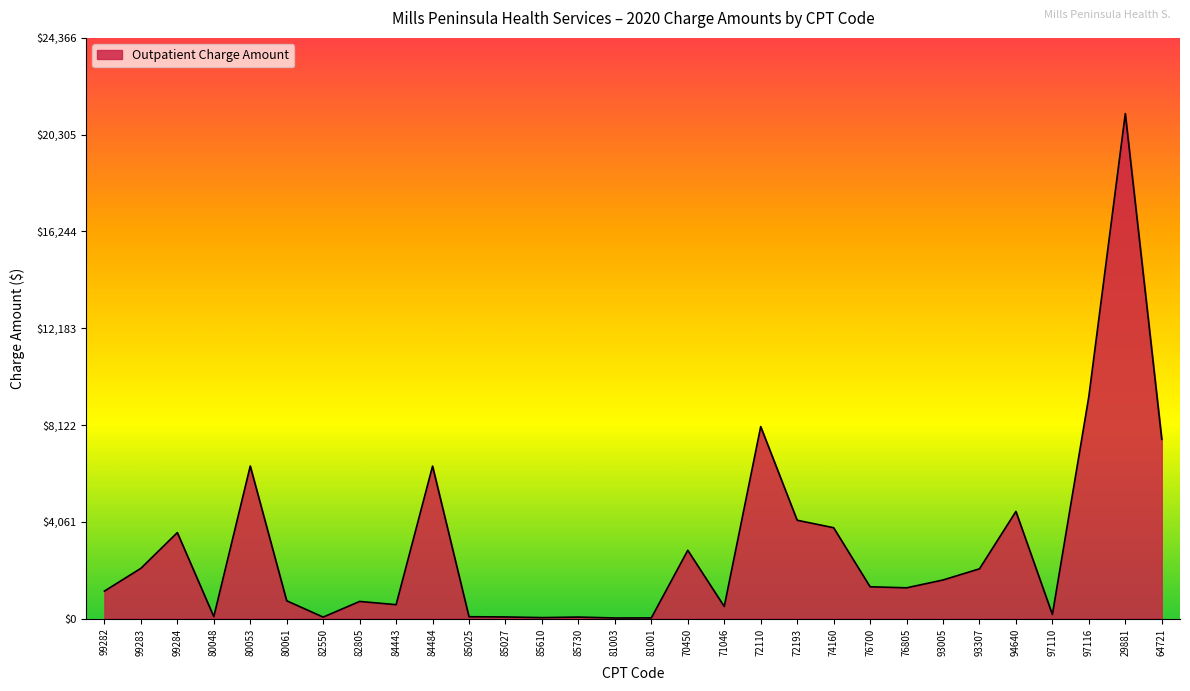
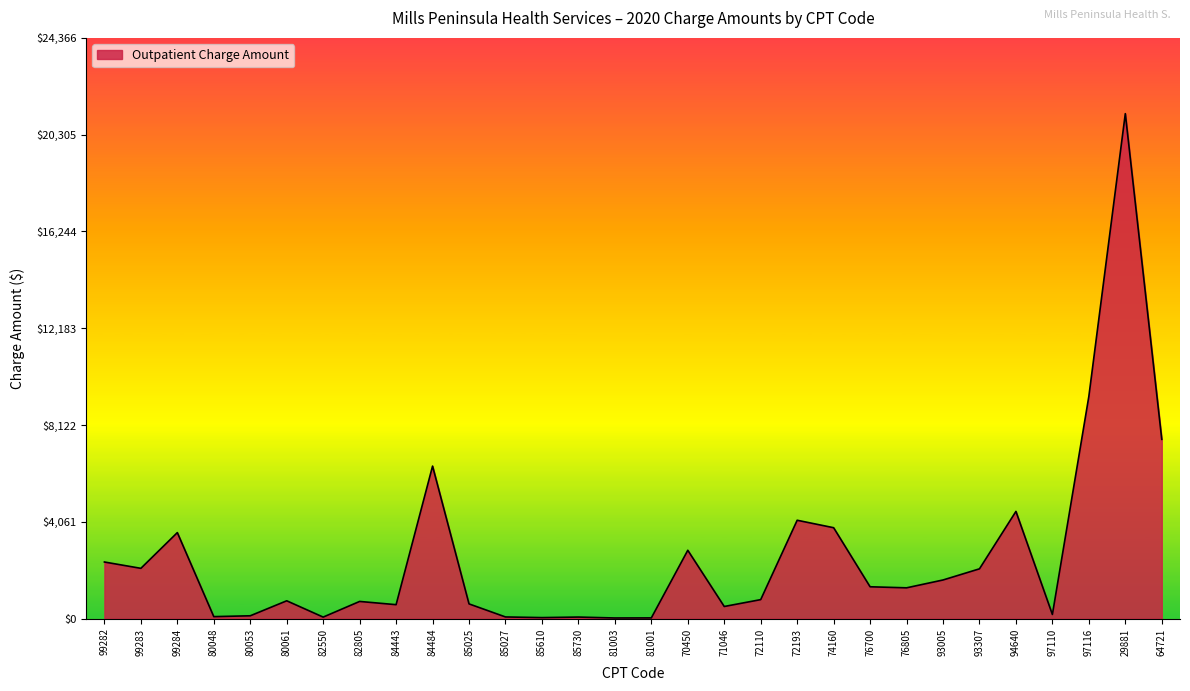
  {
-   "99282": "$1,200",
+   "99282": "$2,400",
    "99283": "$2,100",
    "99284": "$3,600",
    "80048": "$100",
-   "80053": "$6,400",
+   "80053": "$100",
    "80061": "$800",
    "82550": "$100",
    "82805": "$700",
    "84443": "$600",
    "84484": "$6,400",
-   "85025": "$100",
+   "85025": "$600",
    "85027": "$100",
    "85610": "$0",
    "85730": "$100",
    "81003": "$0",
    "81001": "$0",
    "70450": "$2,900",
    "71046": "$500",
-   "72110": "$8,100",
+   "72110": "$800",
    "72193": "$4,100",
    "74160": "$3,800",
    "76700": "$1,300",
    "76805": "$1,300",
    "93005": "$1,600",
    "93307": "$2,100",
    "94640": "$4,500",
    "97110": "$200",
    "97116": "$9,300",
    "29881": "$21,200",
    "64721": "$7,500"
  }
